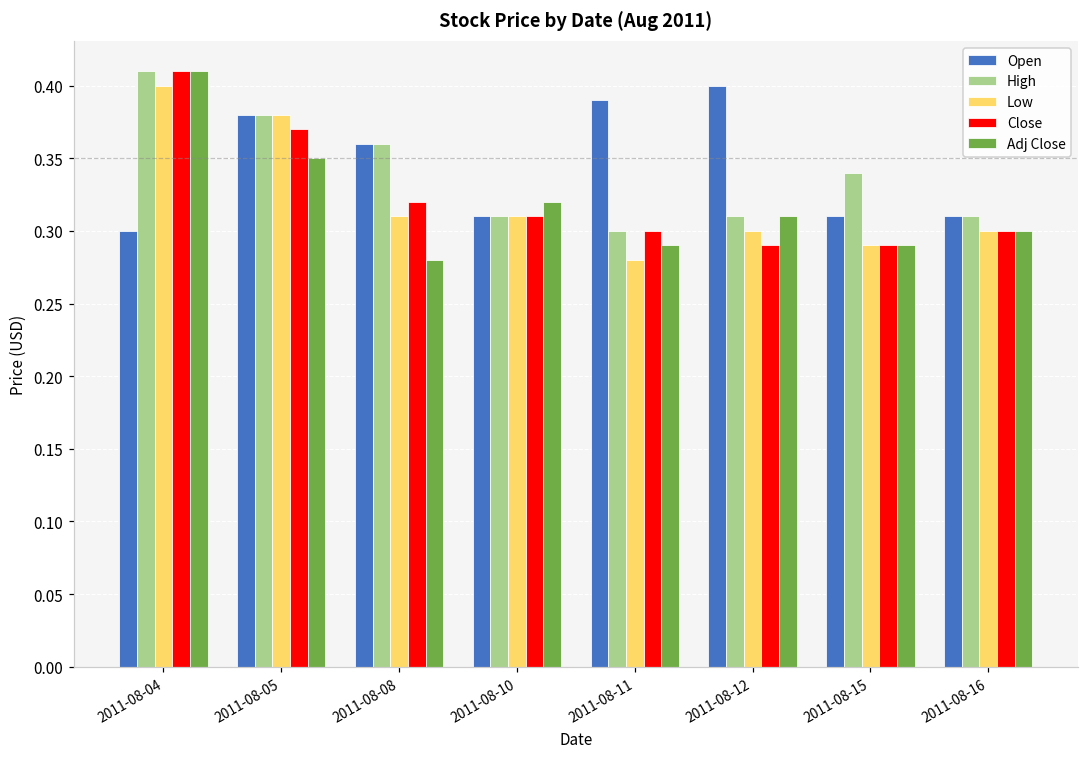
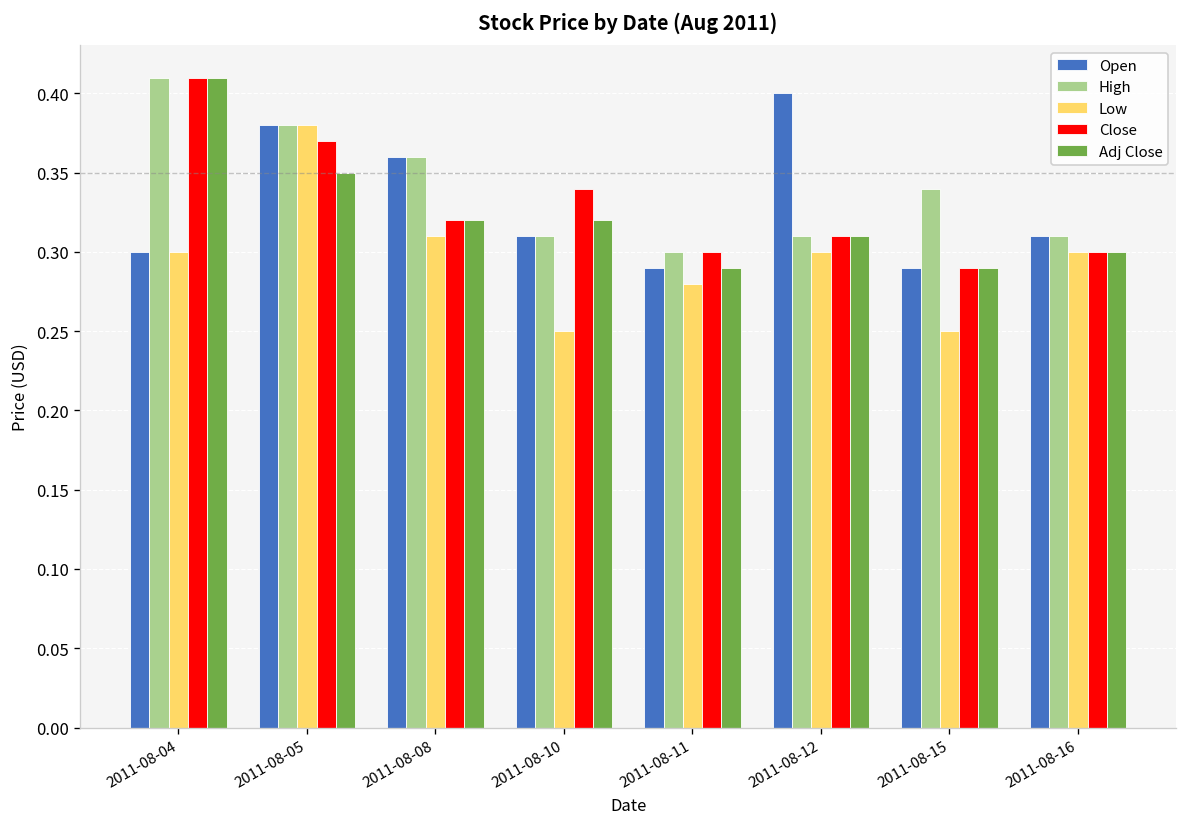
  {
    "Open": {
      "2011-08-04": 0.30,
      "2011-08-05": 0.38,
      "2011-08-08": 0.36,
      "2011-08-10": 0.31,
-     "2011-08-11": 0.39,
+     "2011-08-11": 0.29,
      "2011-08-12": 0.40,
-     "2011-08-15": 0.31,
+     "2011-08-15": 0.29,
      "2011-08-16": 0.31
    },
    "High": {
      "2011-08-04": 0.41,
      "2011-08-05": 0.38,
      "2011-08-08": 0.36,
      "2011-08-10": 0.31,
      "2011-08-11": 0.30,
      "2011-08-12": 0.31,
      "2011-08-15": 0.34,
      "2011-08-16": 0.31
    },
    "Low": {
-     "2011-08-04": 0.4,
+     "2011-08-04": 0.3,
      "2011-08-05": 0.38,
      "2011-08-08": 0.31,
-     "2011-08-10": 0.31,
+     "2011-08-10": 0.25,
      "2011-08-11": 0.28,
      "2011-08-12": 0.30,
-     "2011-08-15": 0.29,
+     "2011-08-15": 0.25,
      "2011-08-16": 0.30
    },
    "Close": {
      "2011-08-04": 0.41,
      "2011-08-05": 0.37,
      "2011-08-08": 0.32,
-     "2011-08-10": 0.31,
+     "2011-08-10": 0.34,
      "2011-08-11": 0.30,
-     "2011-08-12": 0.29,
+     "2011-08-12": 0.31,
      "2011-08-15": 0.29,
      "2011-08-16": 0.30
    },
    "Adj Close": {
      "2011-08-04": 0.41,
      "2011-08-05": 0.35,
-     "2011-08-08": 0.28,
+     "2011-08-08": 0.32,
      "2011-08-10": 0.32,
      "2011-08-11": 0.29,
      "2011-08-12": 0.31,
      "2011-08-15": 0.29,
      "2011-08-16": 0.30
    }
  }
